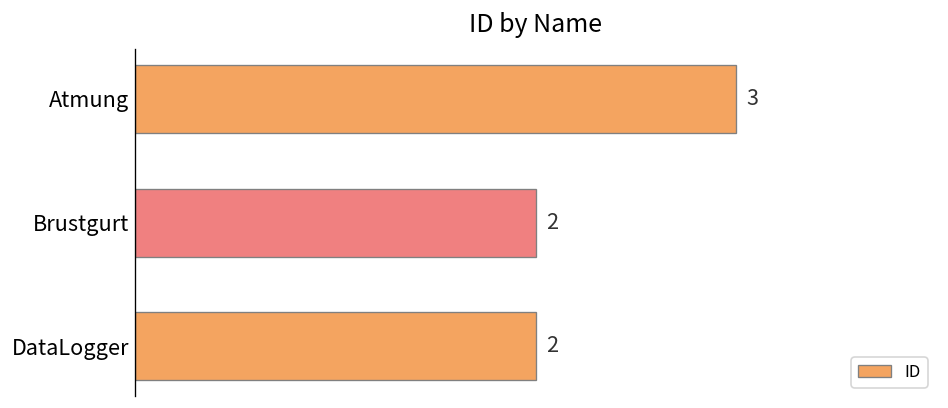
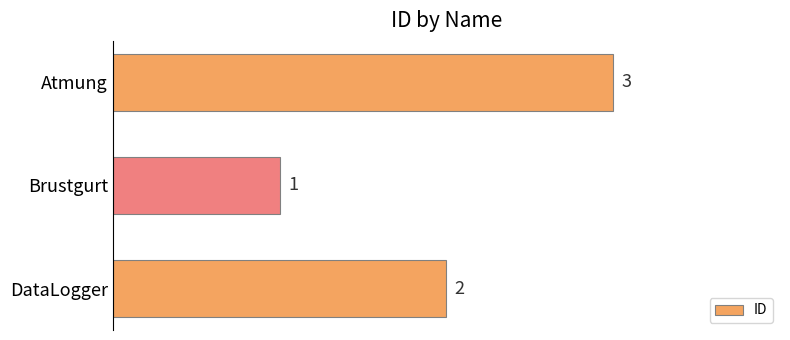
  {
    "Atmung": 3,
-   "Brustgurt": 2,
+   "Brustgurt": 1,
    "DataLogger": 2
  }
